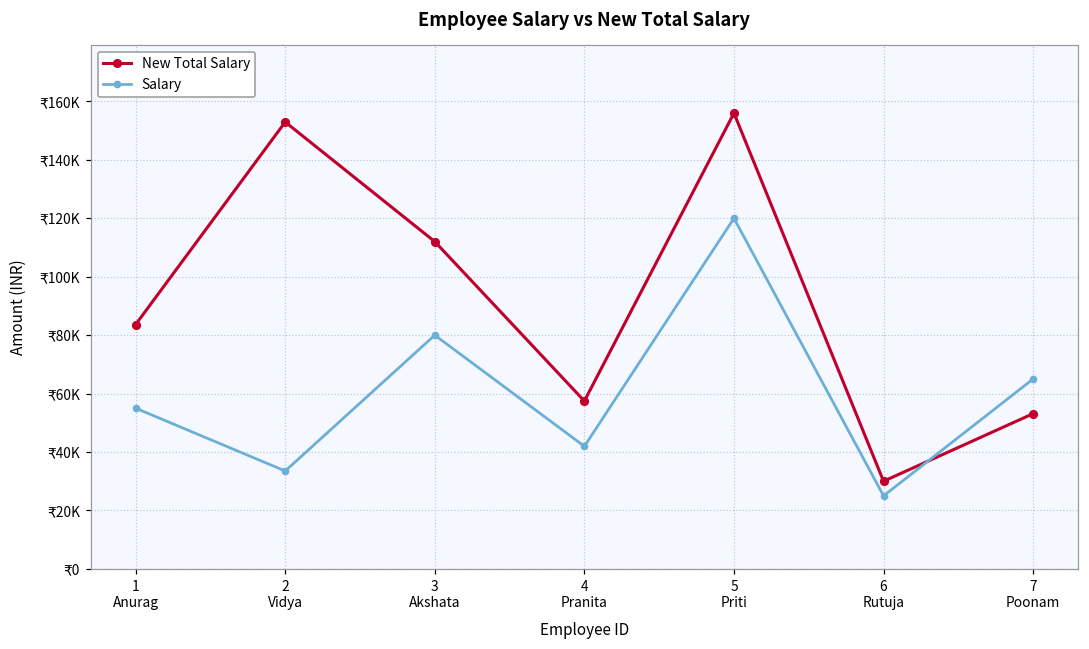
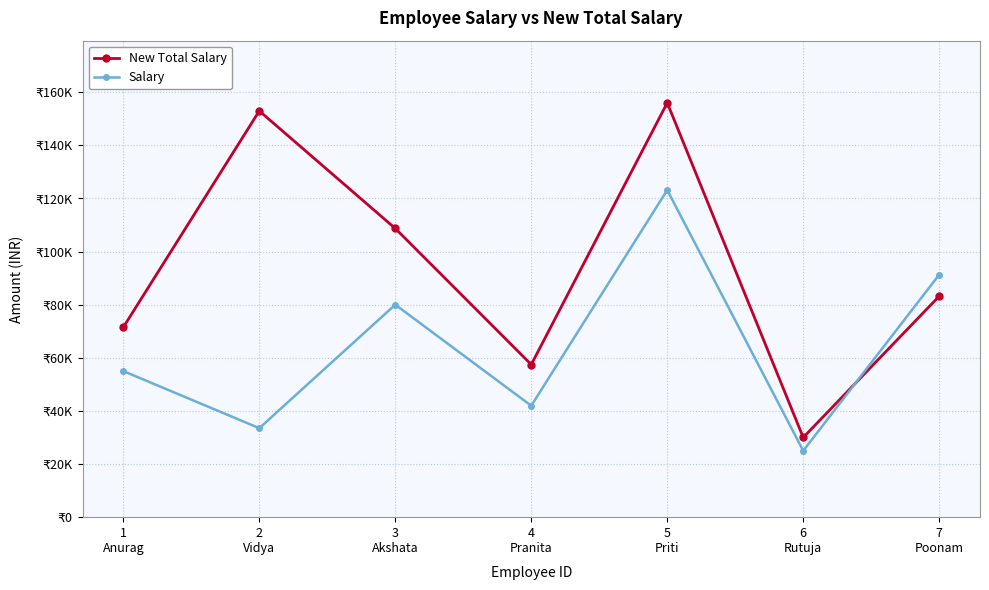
  {
    "New Total Salary": {
-     "1 Anurag": "₹84000",
+     "1 Anurag": "₹72000",
      "2 Vidya": "₹153000",
-     "3 Akshata": "₹112000",
+     "3 Akshata": "₹109000",
      "4 Pranita": "₹57000",
      "5 Priti": "₹156000",
      "6 Rutuja": "₹30000",
-     "7 Poonam": "₹53000"
+     "7 Poonam": "₹83000"
    },
    "Salary": {
      "1 Anurag": "₹55000",
      "2 Vidya": "₹34000",
      "3 Akshata": "₹80000",
      "4 Pranita": "₹42000",
-     "5 Priti": "₹120000",
+     "5 Priti": "₹123000",
      "6 Rutuja": "₹25000",
-     "7 Poonam": "₹65000"
+     "7 Poonam": "₹91000"
    }
  }
